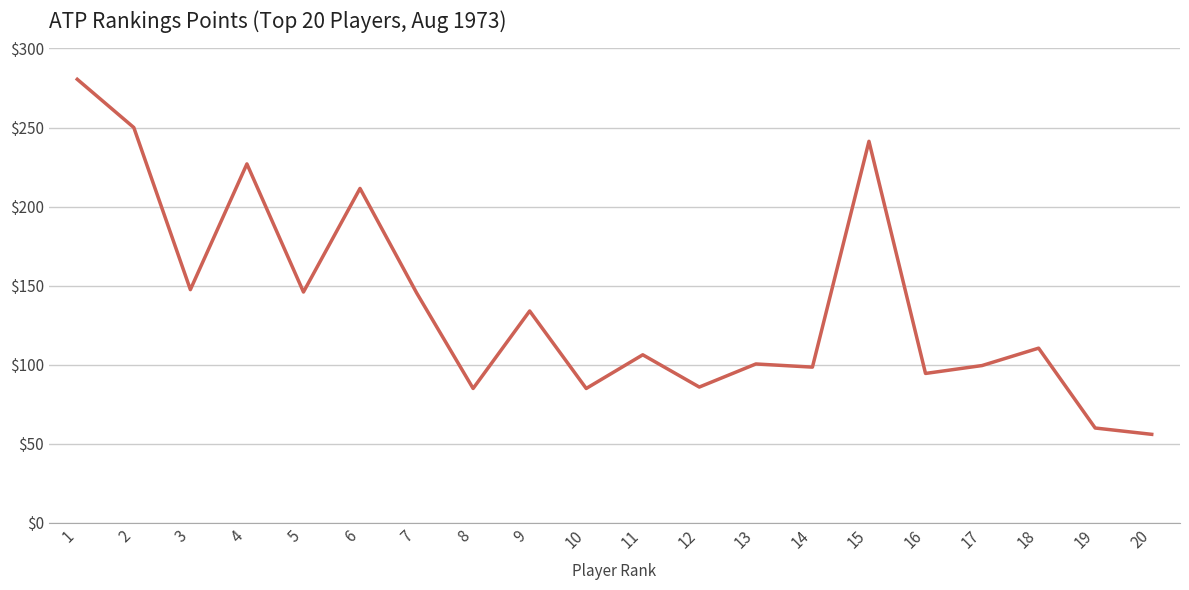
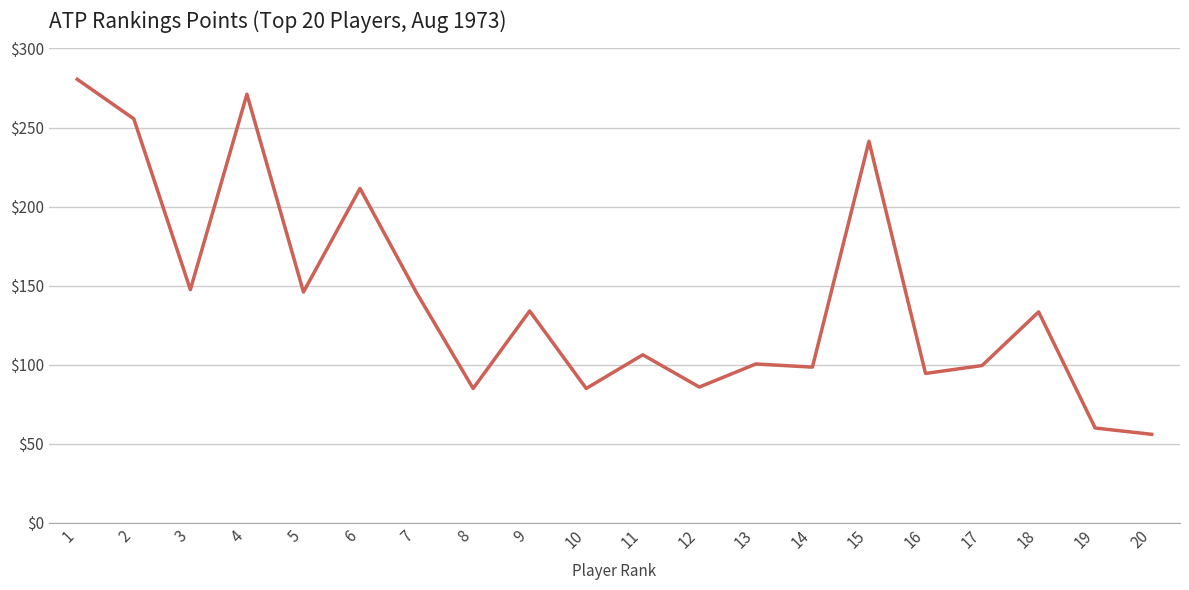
  {
    "1": "$281",
-   "2": "$250",
+   "2": "$256",
    "3": "$148",
-   "4": "$227",
+   "4": "$271",
    "5": "$146",
    "6": "$212",
    "7": "$146",
    "8": "$85",
    "9": "$134",
    "10": "$85",
    "11": "$106",
    "12": "$86",
    "13": "$101",
    "14": "$99",
    "15": "$241",
    "16": "$95",
    "17": "$100",
-   "18": "$111",
+   "18": "$133",
    "19": "$60",
    "20": "$56"
  }
